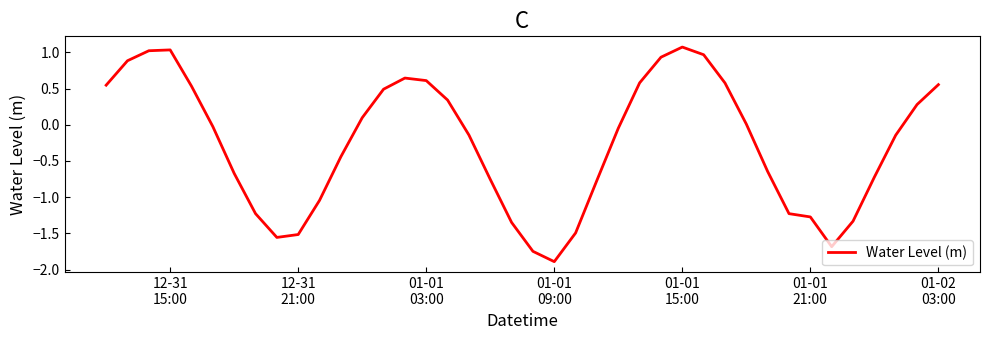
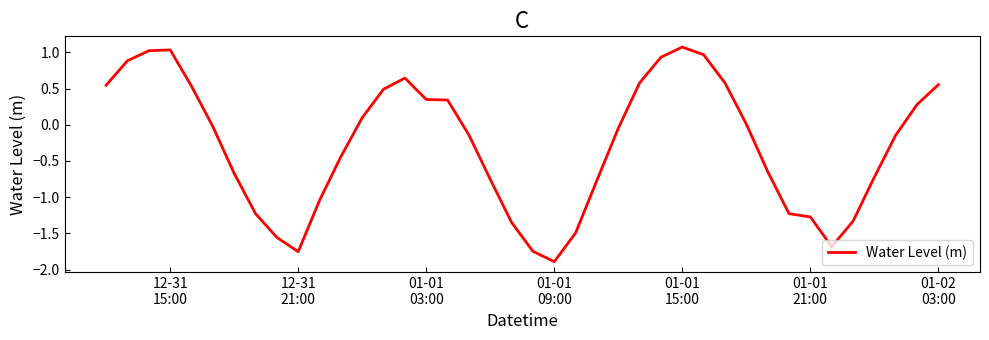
  {
    "12-31 15:00": 1.0,
-   "12-31 21:00": -1.5,
-   "01-01 03:00": 0.6,
+   "12-31 21:00": -1.8,
+   "01-01 03:00": 0.3,
    "01-01 09:00": -1.9,
    "01-01 15:00": 1.1,
    "01-01 21:00": -1.3,
    "01-02 03:00": 0.6
  }
